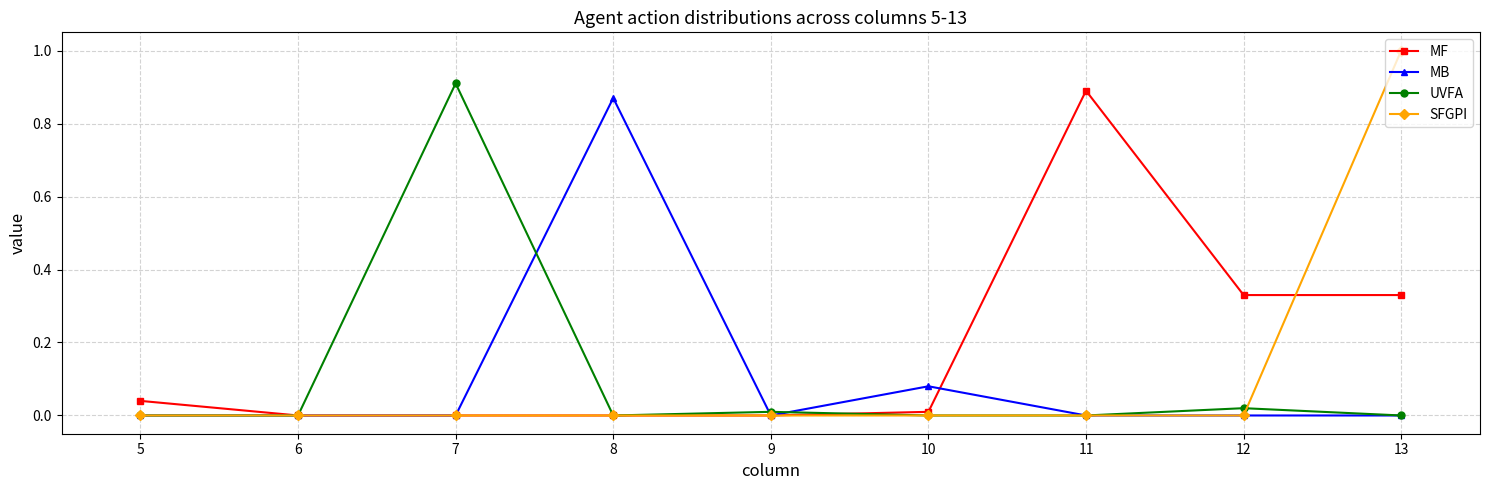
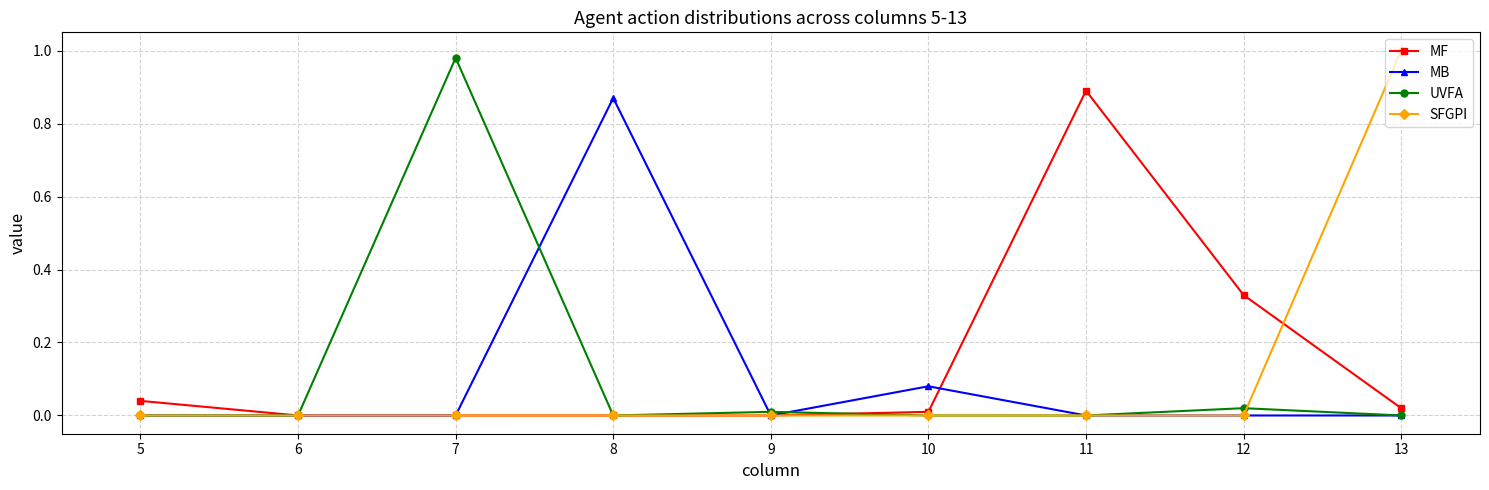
  {
    "MF": {
      "5": 0.04,
      "10": 0.01,
      "11": 0.89,
      "12": 0.33,
-     "13": 0.33
+     "13": 0.02
    },
    "MB": {
      "8": 0.87,
      "10": 0.08
    },
    "UVFA": {
-     "7": 0.91,
+     "7": 0.98,
      "9": 0.01,
      "12": 0.02
    }
  }
